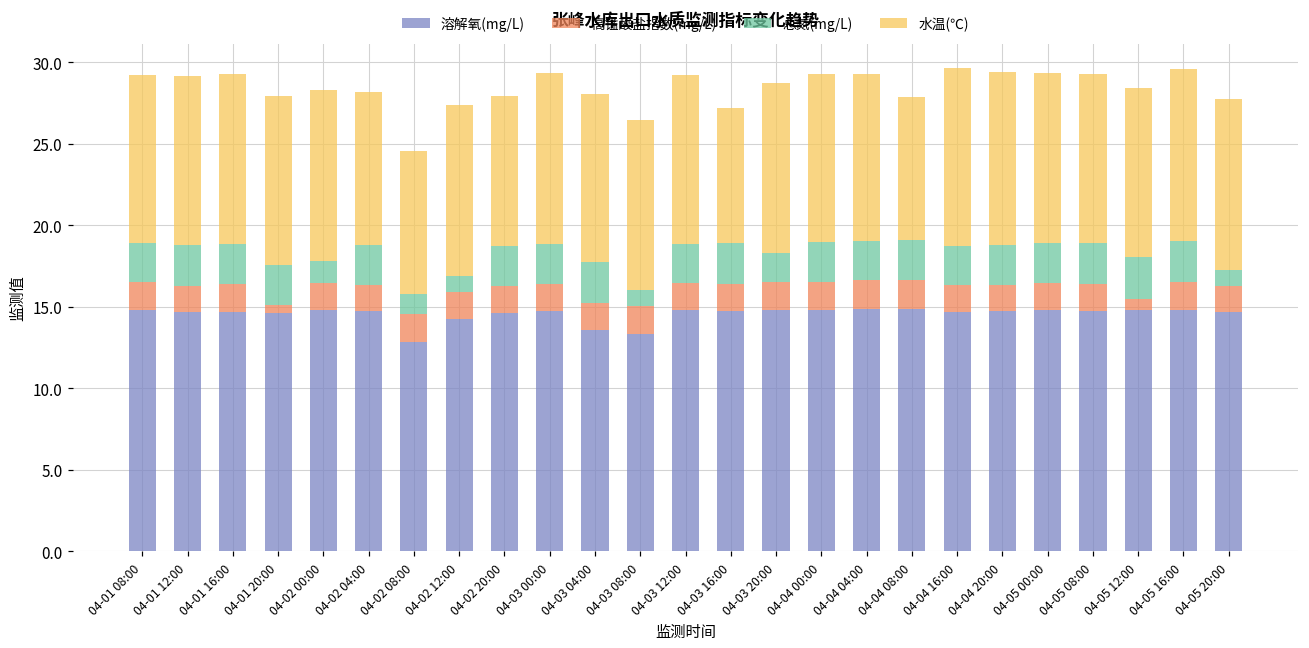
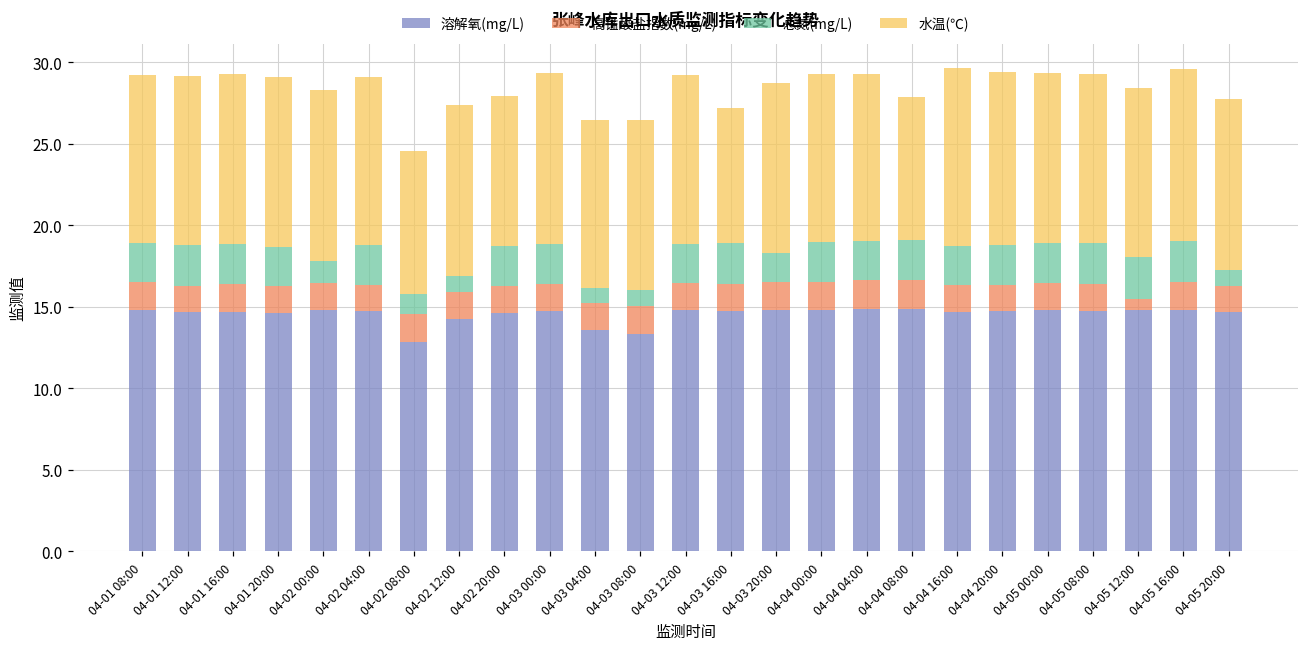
  {
    "溶解氧(mg/L)": {
      "04-01 08:00": 14.8,
      "04-01 12:00": 14.7,
      "04-01 16:00": 14.7,
      "04-01 20:00": 14.6,
      "04-02 00:00": 14.8,
      "04-02 04:00": 14.7,
      "04-02 08:00": 12.8,
      "04-02 12:00": 14.2,
      "04-02 20:00": 14.6,
      "04-03 00:00": 14.7,
      "04-03 04:00": 13.6,
      "04-03 08:00": 13.3,
      "04-03 12:00": 14.8,
      "04-03 16:00": 14.7,
      "04-03 20:00": 14.8,
      "04-04 00:00": 14.8,
      "04-04 04:00": 14.9,
      "04-04 08:00": 14.9,
      "04-04 16:00": 14.7,
      "04-04 20:00": 14.7,
      "04-05 00:00": 14.8,
      "04-05 08:00": 14.7,
      "04-05 12:00": 14.8,
      "04-05 16:00": 14.8,
      "04-05 20:00": 14.7
    },
    "高锰酸盐指数(mg/L)": {
      "04-01 08:00": 1.7,
      "04-01 12:00": 1.6,
      "04-01 16:00": 1.7,
-     "04-01 20:00": 0.5,
+     "04-01 20:00": 1.7,
      "04-02 00:00": 1.6,
      "04-02 04:00": 1.6,
      "04-02 08:00": 1.7,
      "04-02 12:00": 1.7,
      "04-02 20:00": 1.7,
      "04-03 00:00": 1.7,
      "04-03 04:00": 1.7,
      "04-03 08:00": 1.8,
      "04-03 12:00": 1.6,
      "04-03 16:00": 1.7,
      "04-03 20:00": 1.7,
      "04-04 00:00": 1.7,
      "04-04 04:00": 1.7,
      "04-04 08:00": 1.7,
      "04-04 16:00": 1.6,
      "04-04 20:00": 1.6,
      "04-05 00:00": 1.7,
      "04-05 08:00": 1.7,
      "04-05 12:00": 0.7,
      "04-05 16:00": 1.7,
      "04-05 20:00": 1.6
    },
    "总氮(mg/L)": {
      "04-01 08:00": 2.4,
      "04-01 12:00": 2.5,
      "04-01 16:00": 2.5,
      "04-01 20:00": 2.4,
      "04-02 00:00": 1.4,
      "04-02 04:00": 2.5,
      "04-02 08:00": 1.2,
      "04-02 12:00": 1.0,
      "04-02 20:00": 2.4,
      "04-03 00:00": 2.4,
-     "04-03 04:00": 2.5,
+     "04-03 04:00": 0.9,
      "04-03 08:00": 1.0,
      "04-03 12:00": 2.4,
      "04-03 16:00": 2.5,
      "04-03 20:00": 1.8,
      "04-04 00:00": 2.4,
      "04-04 04:00": 2.4,
      "04-04 08:00": 2.4,
      "04-04 16:00": 2.4,
      "04-04 20:00": 2.5,
      "04-05 00:00": 2.5,
      "04-05 08:00": 2.5,
      "04-05 12:00": 2.5,
      "04-05 16:00": 2.5,
      "04-05 20:00": 0.9
    },
    "水温(℃)": {
      "04-01 08:00": 10.3,
      "04-01 12:00": 10.4,
      "04-01 16:00": 10.4,
      "04-01 20:00": 10.4,
      "04-02 00:00": 10.5,
-     "04-02 04:00": 9.4,
+     "04-02 04:00": 10.3,
      "04-02 08:00": 8.8,
      "04-02 12:00": 10.5,
      "04-02 20:00": 9.2,
      "04-03 00:00": 10.5,
      "04-03 04:00": 10.3,
      "04-03 08:00": 10.4,
      "04-03 12:00": 10.4,
      "04-03 16:00": 8.3,
      "04-03 20:00": 10.4,
      "04-04 00:00": 10.3,
      "04-04 04:00": 10.2,
      "04-04 08:00": 8.8,
      "04-04 16:00": 10.9,
      "04-04 20:00": 10.6,
      "04-05 00:00": 10.4,
      "04-05 08:00": 10.4,
      "04-05 12:00": 10.4,
      "04-05 16:00": 10.6,
      "04-05 20:00": 10.5
    }
  }
